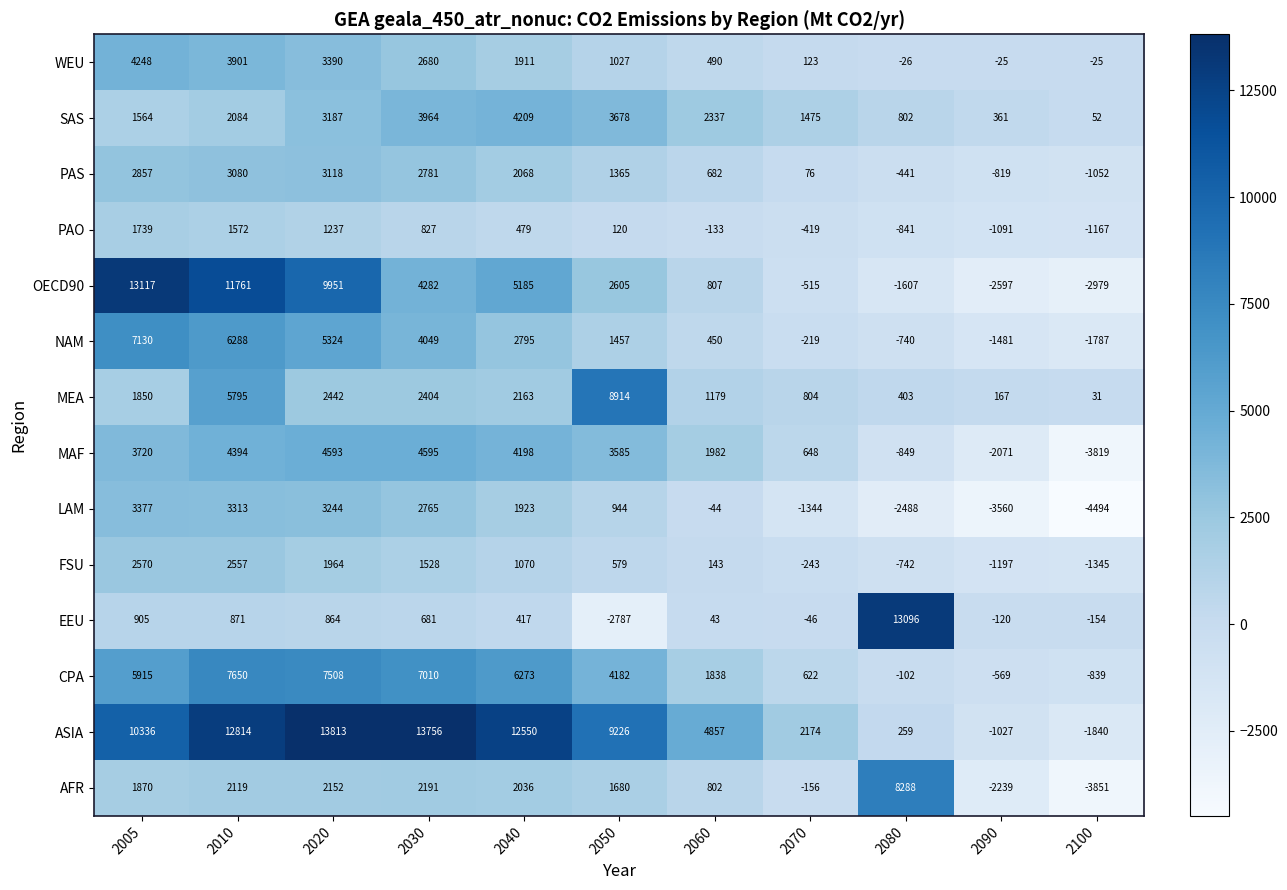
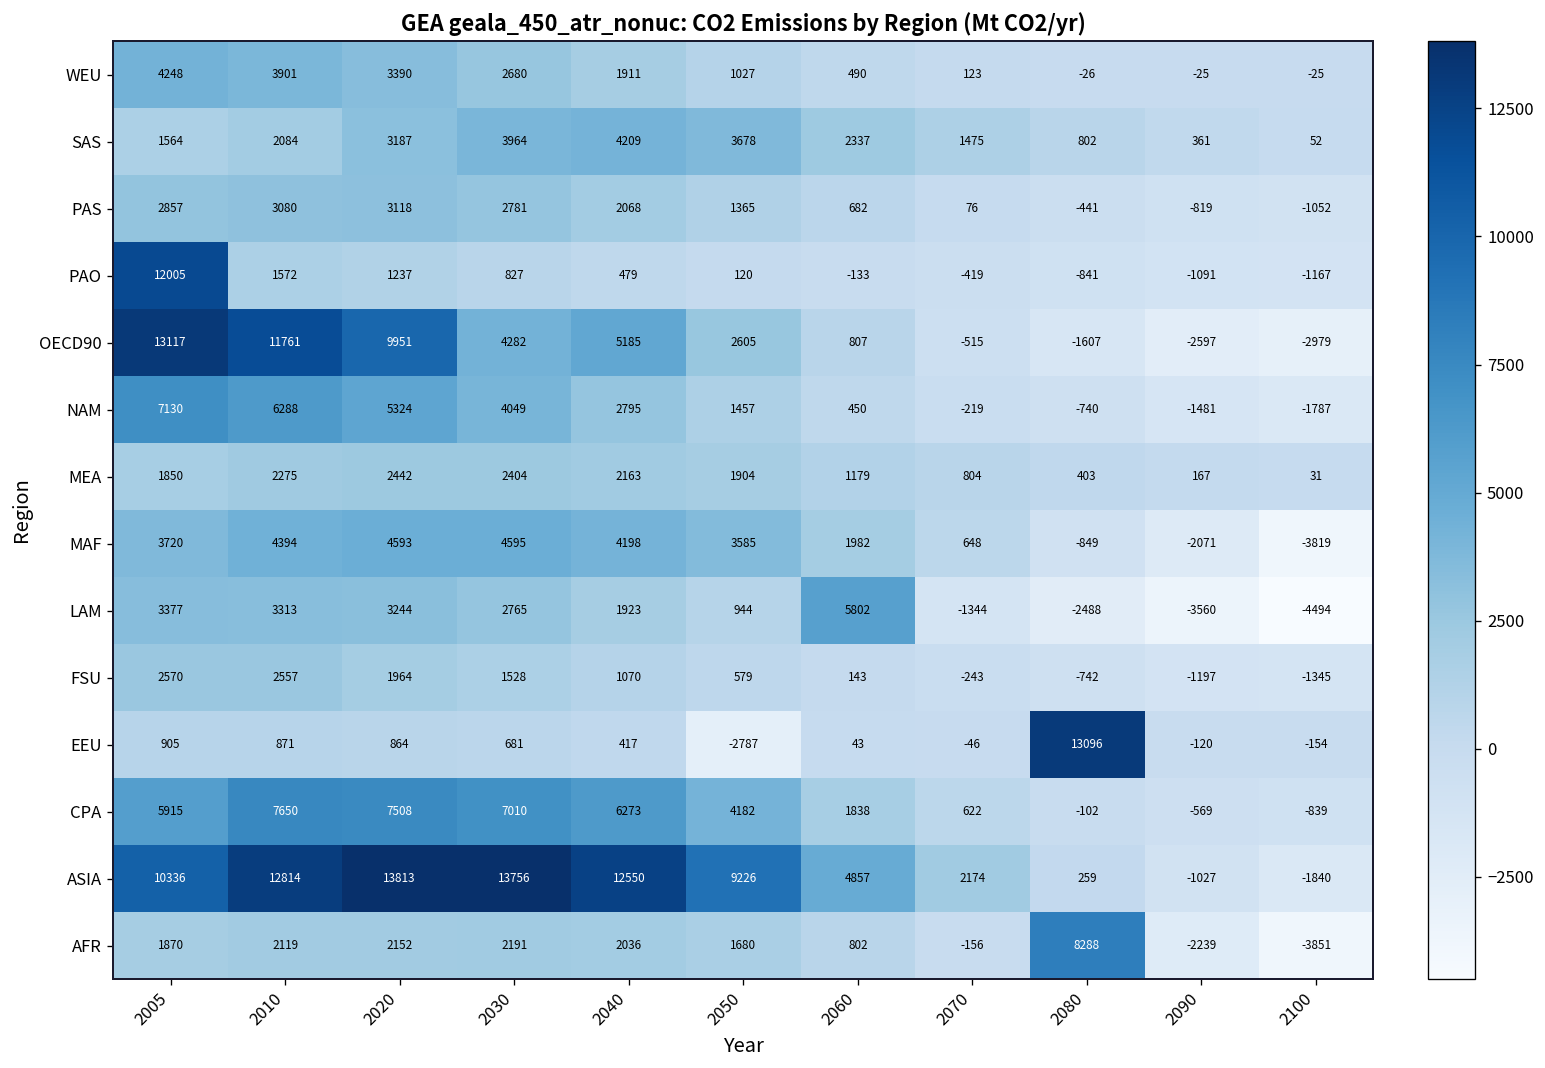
  {
    "WEU": {
      "2005": 4248,
      "2010": 3901,
      "2020": 3390,
      "2030": 2680,
      "2040": 1911,
      "2050": 1027,
      "2060": 490,
      "2070": 123,
      "2080": -26,
      "2090": -25,
      "2100": -25
    },
    "SAS": {
      "2005": 1564,
      "2010": 2084,
      "2020": 3187,
      "2030": 3964,
      "2040": 4209,
      "2050": 3678,
      "2060": 2337,
      "2070": 1475,
      "2080": 802,
      "2090": 361,
      "2100": 52
    },
    "PAS": {
      "2005": 2857,
      "2010": 3080,
      "2020": 3118,
      "2030": 2781,
      "2040": 2068,
      "2050": 1365,
      "2060": 682,
      "2070": 76,
      "2080": -441,
      "2090": -819,
      "2100": -1052
    },
    "PAO": {
-     "2005": 1739,
+     "2005": 12005,
      "2010": 1572,
      "2020": 1237,
      "2030": 827,
      "2040": 479,
      "2050": 120,
      "2060": -133,
      "2070": -419,
      "2080": -841,
      "2090": -1091,
      "2100": -1167
    },
    "OECD90": {
      "2005": 13117,
      "2010": 11761,
      "2020": 9951,
      "2030": 4282,
      "2040": 5185,
      "2050": 2605,
      "2060": 807,
      "2070": -515,
      "2080": -1607,
      "2090": -2597,
      "2100": -2979
    },
    "NAM": {
      "2005": 7130,
      "2010": 6288,
      "2020": 5324,
      "2030": 4049,
      "2040": 2795,
      "2050": 1457,
      "2060": 450,
      "2070": -219,
      "2080": -740,
      "2090": -1481,
      "2100": -1787
    },
    "MEA": {
      "2005": 1850,
-     "2010": 5795,
+     "2010": 2275,
      "2020": 2442,
      "2030": 2404,
      "2040": 2163,
-     "2050": 8914,
+     "2050": 1904,
      "2060": 1179,
      "2070": 804,
      "2080": 403,
      "2090": 167,
      "2100": 31
    },
    "MAF": {
      "2005": 3720,
      "2010": 4394,
      "2020": 4593,
      "2030": 4595,
      "2040": 4198,
      "2050": 3585,
      "2060": 1982,
      "2070": 648,
      "2080": -849,
      "2090": -2071,
      "2100": -3819
    },
    "LAM": {
      "2005": 3377,
      "2010": 3313,
      "2020": 3244,
      "2030": 2765,
      "2040": 1923,
      "2050": 944,
-     "2060": -44,
+     "2060": 5802,
      "2070": -1344,
      "2080": -2488,
      "2090": -3560,
      "2100": -4494
    },
    "FSU": {
      "2005": 2570,
      "2010": 2557,
      "2020": 1964,
      "2030": 1528,
      "2040": 1070,
      "2050": 579,
      "2060": 143,
      "2070": -243,
      "2080": -742,
      "2090": -1197,
      "2100": -1345
    },
    "EEU": {
      "2005": 905,
      "2010": 871,
      "2020": 864,
      "2030": 681,
      "2040": 417,
      "2050": -2787,
      "2060": 43,
      "2070": -46,
      "2080": 13096,
      "2090": -120,
      "2100": -154
    },
    "CPA": {
      "2005": 5915,
      "2010": 7650,
      "2020": 7508,
      "2030": 7010,
      "2040": 6273,
      "2050": 4182,
      "2060": 1838,
      "2070": 622,
      "2080": -102,
      "2090": -569,
      "2100": -839
    },
    "ASIA": {
      "2005": 10336,
      "2010": 12814,
      "2020": 13813,
      "2030": 13756,
      "2040": 12550,
      "2050": 9226,
      "2060": 4857,
      "2070": 2174,
      "2080": 259,
      "2090": -1027,
      "2100": -1840
    },
    "AFR": {
      "2005": 1870,
      "2010": 2119,
      "2020": 2152,
      "2030": 2191,
      "2040": 2036,
      "2050": 1680,
      "2060": 802,
      "2070": -156,
      "2080": 8288,
      "2090": -2239,
      "2100": -3851
    }
  }
